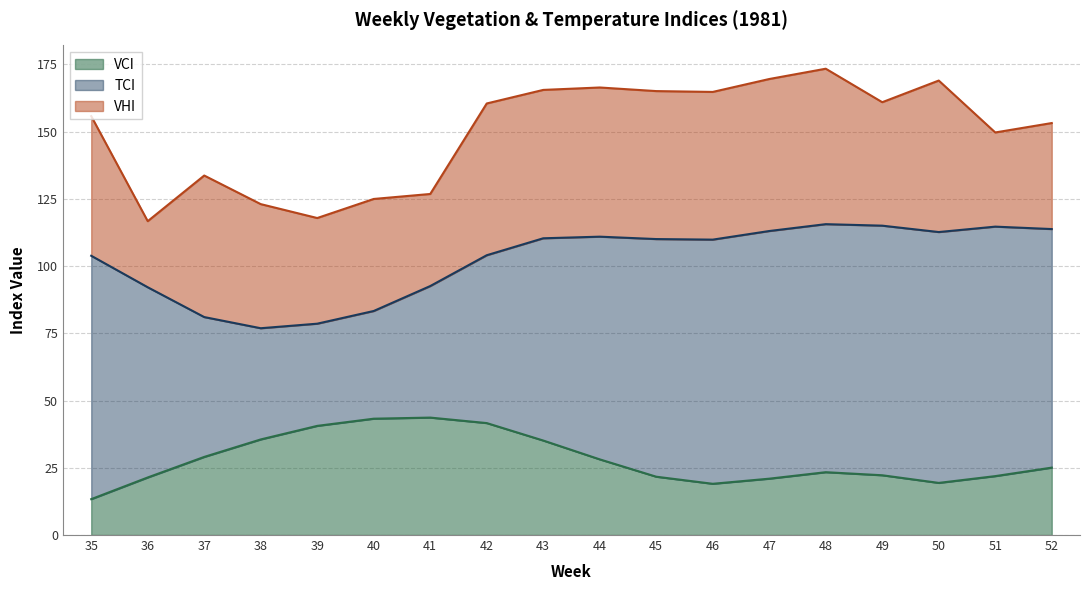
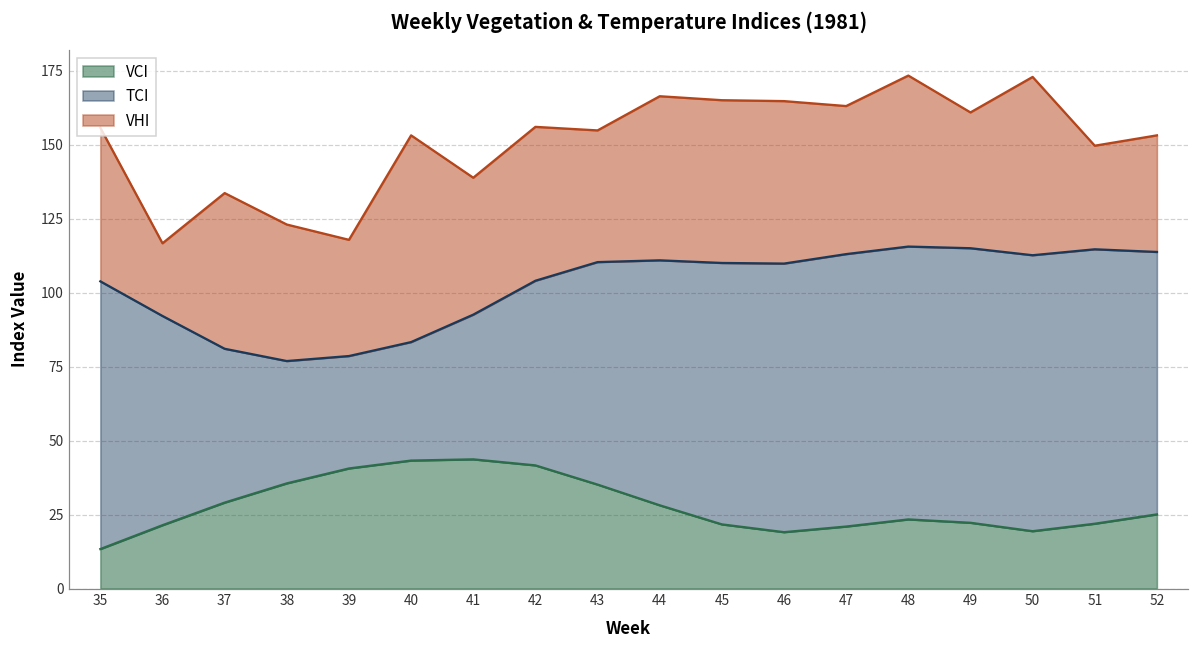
  {
    "VHI": {
      "36": 25,
      "37": 53,
      "38": 46,
      "39": 39,
-     "40": 42,
-     "41": 34,
-     "42": 56,
-     "43": 55,
+     "40": 70,
+     "41": 46,
+     "42": 52,
+     "43": 45,
      "44": 55,
      "45": 55,
      "46": 55,
-     "47": 57,
+     "47": 50,
      "48": 58,
      "49": 46,
-     "50": 56,
+     "50": 60,
      "51": 35,
      "52": 39
    }
  }
